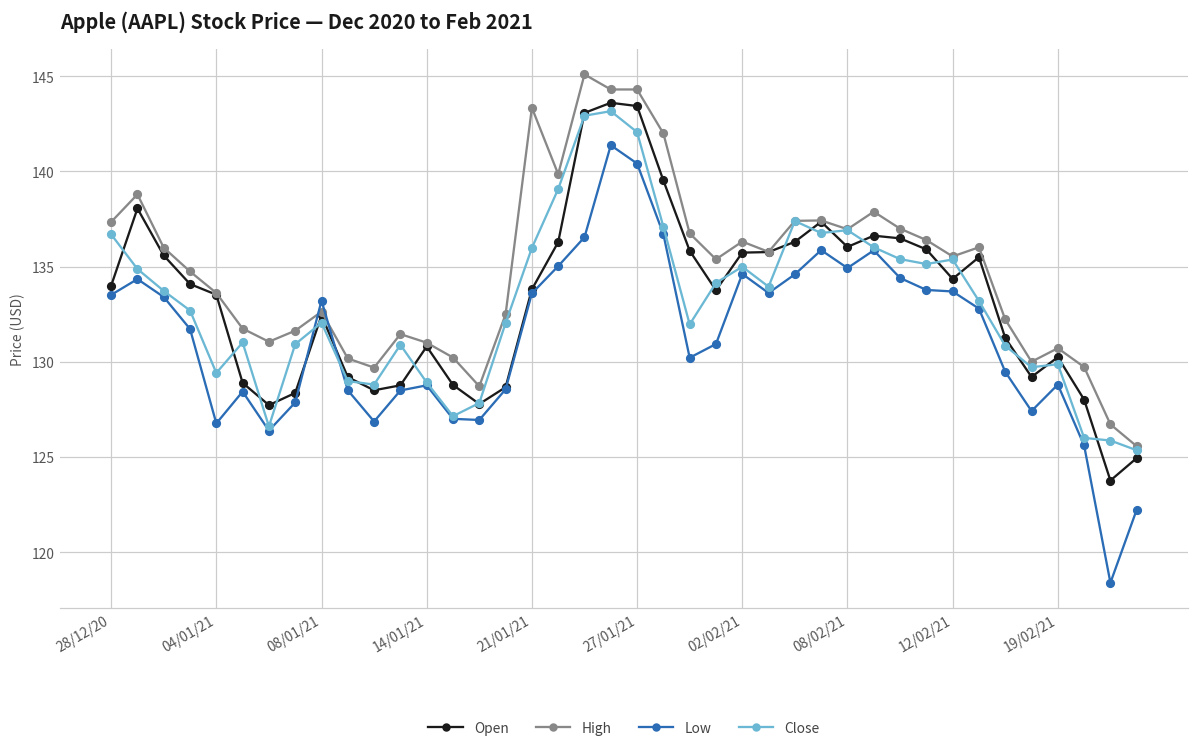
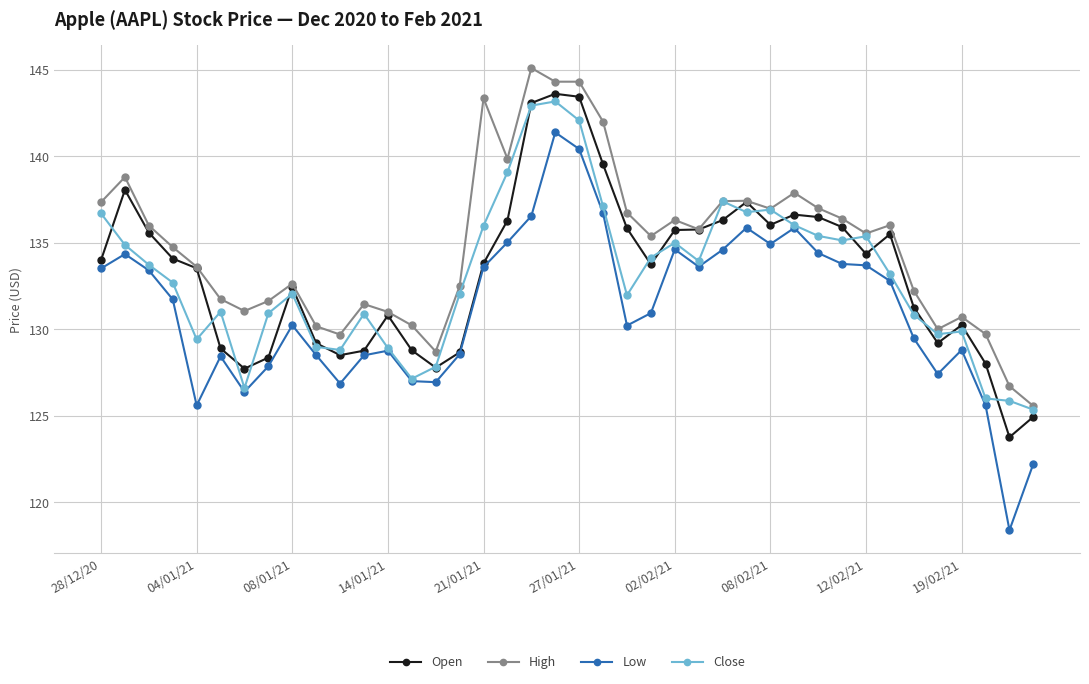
  {
    "Open": {
      "28/12/20": 134.0,
      "08/01/21": 132.4,
      "14/01/21": 130.8,
      "21/01/21": 133.8,
      "27/01/21": 143.4,
      "02/02/21": 135.7,
      "08/02/21": 136.0,
      "12/02/21": 134.4,
      "19/02/21": 130.2
    },
    "High": {
      "28/12/20": 137.3,
      "08/01/21": 132.6,
      "14/01/21": 131.0,
      "21/01/21": 143.3,
      "27/01/21": 144.3,
      "02/02/21": 136.3,
      "12/02/21": 135.5,
      "19/02/21": 130.7
    },
    "Low": {
      "28/12/20": 133.5,
-     "04/01/21": 126.8,
-     "08/01/21": 133.2,
+     "04/01/21": 125.6,
+     "08/01/21": 130.2,
      "14/01/21": 128.8,
      "21/01/21": 133.6,
      "27/01/21": 140.4,
      "02/02/21": 134.6,
      "08/02/21": 134.9,
      "12/02/21": 133.7,
      "19/02/21": 128.8
    },
    "Close": {
      "28/12/20": 136.7,
      "04/01/21": 129.4,
      "08/01/21": 132.1,
      "14/01/21": 128.9,
      "21/01/21": 136.0,
      "27/01/21": 142.1,
      "02/02/21": 135.0,
      "12/02/21": 135.4,
      "19/02/21": 129.9
    }
  }
